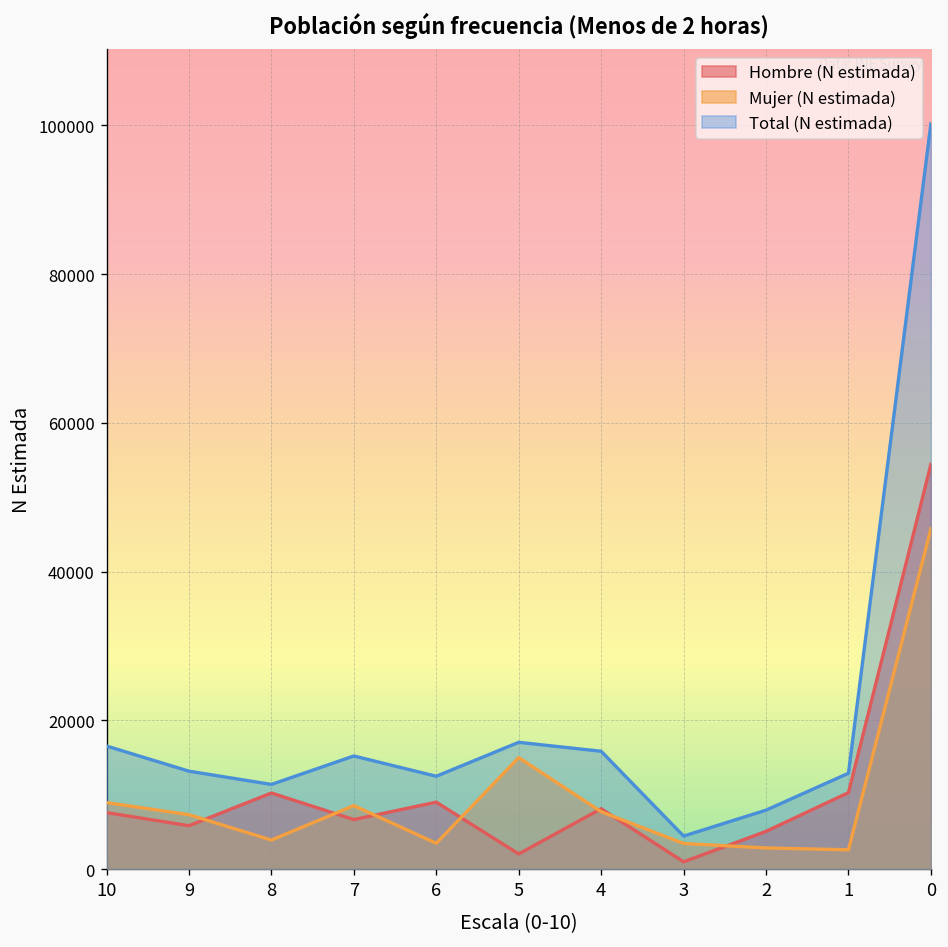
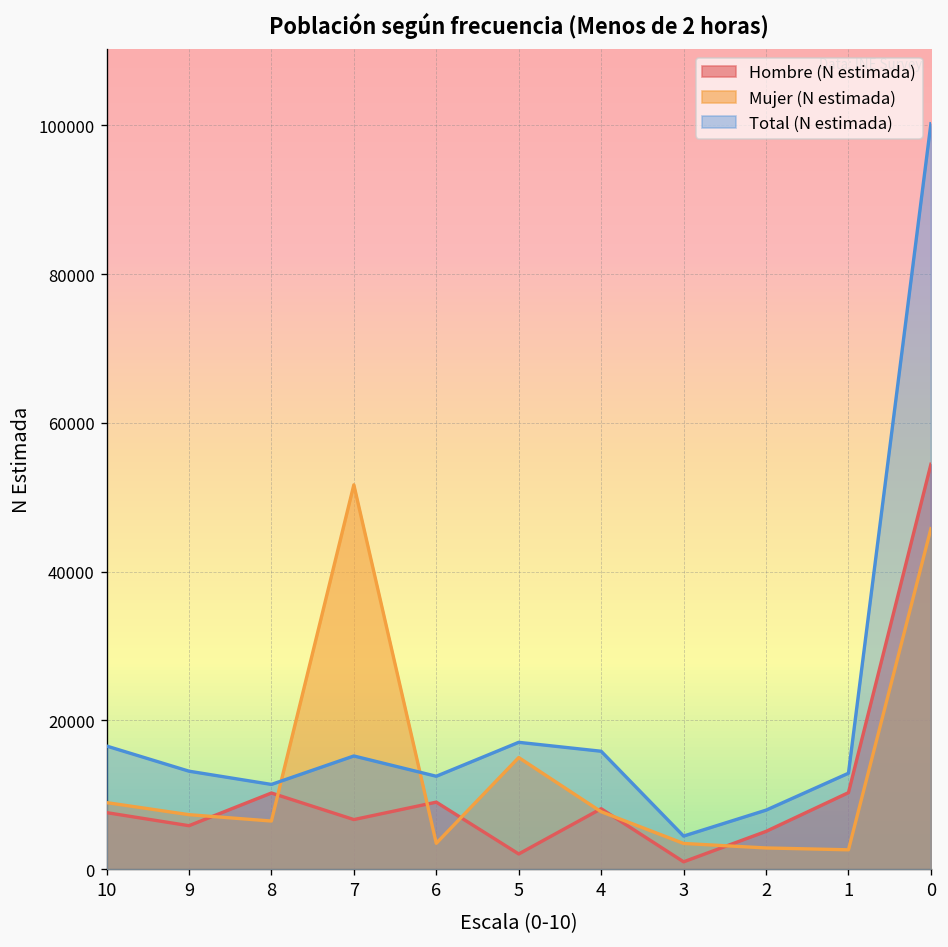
  {
    "Hombre (N estimada)": {
      "10": 8000,
      "9": 6000,
      "8": 10000,
      "7": 7000,
      "6": 9000,
      "5": 2000,
      "3": 1000,
      "2": 5000,
      "1": 10000,
      "0": 54000
    },
    "Mujer (N estimada)": {
      "10": 9000,
      "9": 7000,
-     "8": 4000,
-     "7": 9000,
+     "8": 6000,
+     "7": 52000,
      "6": 3000,
      "5": 15000,
      "3": 3000,
      "2": 3000,
      "1": 3000,
      "0": 46000
    },
    "Total (N estimada)": {
      "10": 17000,
      "9": 13000,
      "8": 11000,
      "7": 15000,
      "6": 12000,
      "5": 17000,
      "4": 16000,
      "3": 4000,
      "2": 8000,
      "1": 13000,
      "0": 100000
    }
  }
